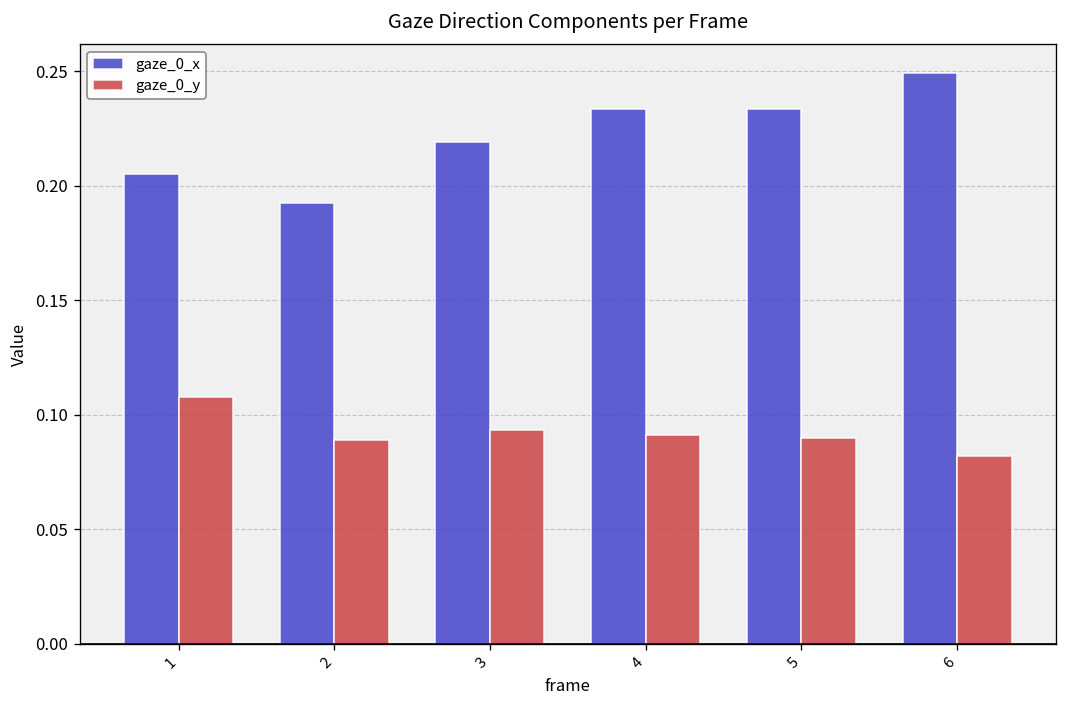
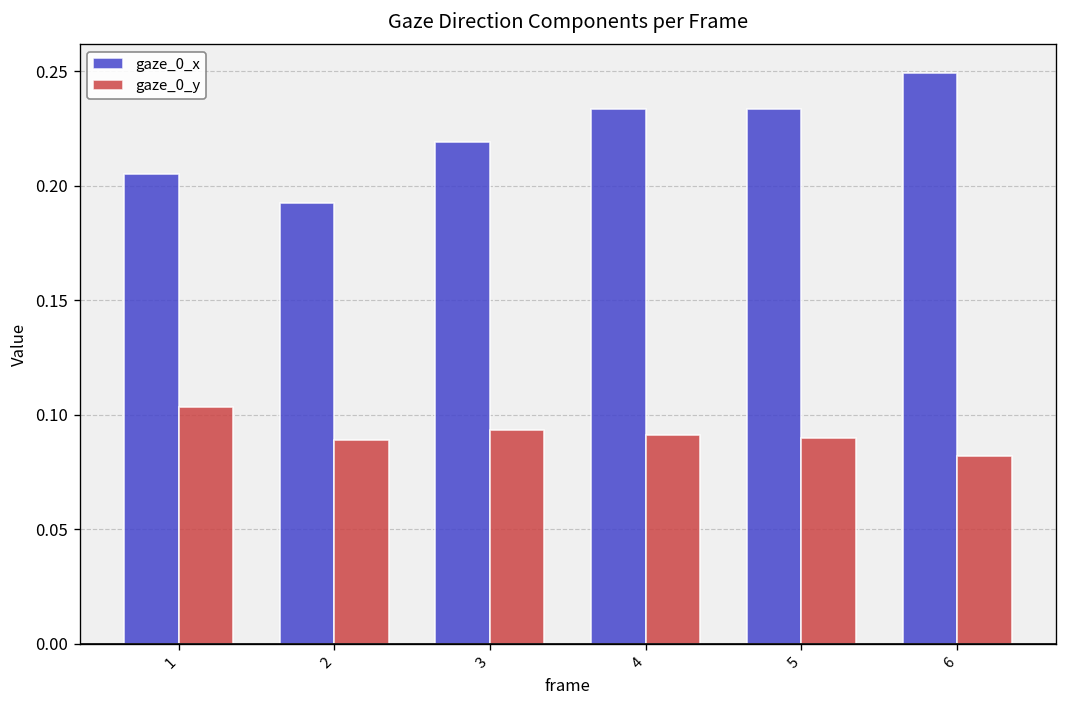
  {
    "gaze_0_x": {
      "1": 0.205,
      "2": 0.192,
      "3": 0.219,
      "4": 0.233,
      "5": 0.234,
      "6": 0.249
    },
    "gaze_0_y": {
-     "1": 0.108,
+     "1": 0.103,
      "2": 0.089,
      "3": 0.093,
      "4": 0.091,
      "5": 0.090,
      "6": 0.082
    }
  }
